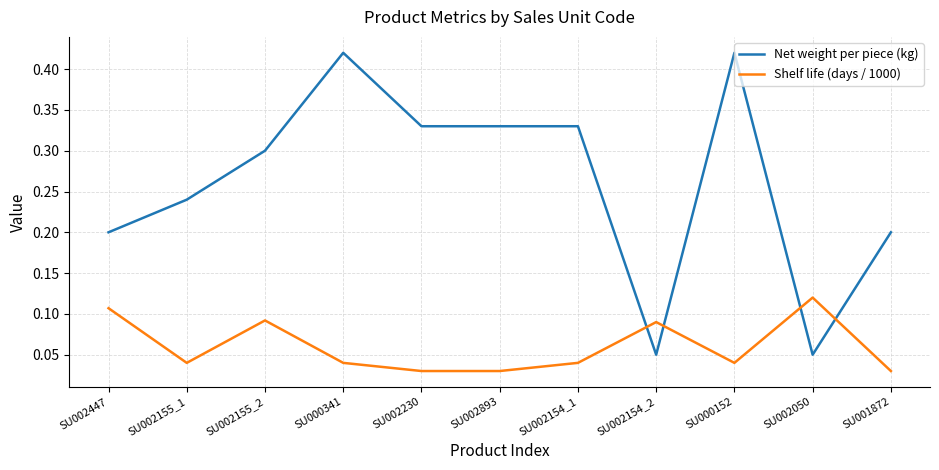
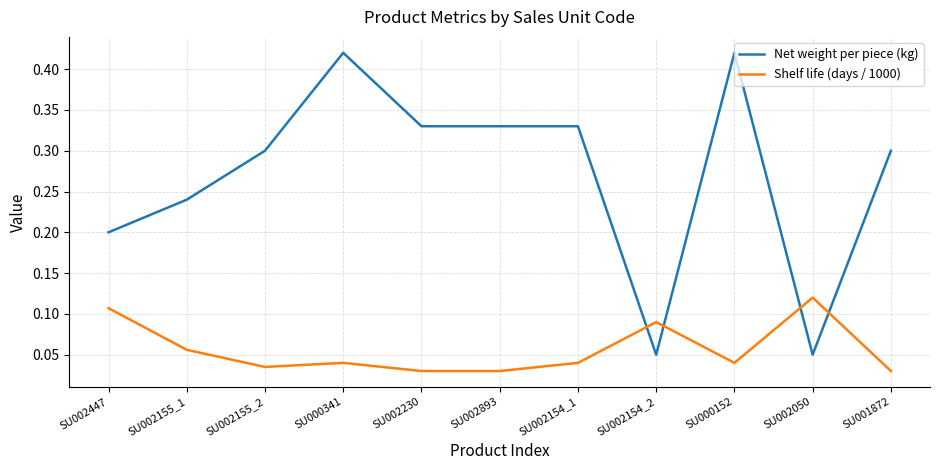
  {
    "Net weight per piece (kg)": {
      "SU002447": 0.2,
      "SU002155_1": 0.24,
      "SU002155_2": 0.3,
      "SU000341": 0.42,
      "SU002230": 0.33,
      "SU002893": 0.33,
      "SU002154_1": 0.33,
      "SU002154_2": 0.05,
      "SU002050": 0.05,
-     "SU001872": 0.2
+     "SU001872": 0.3
    },
    "Shelf life (days / 1000)": {
      "SU002447": 0.11,
-     "SU002155_1": 0.04,
-     "SU002155_2": 0.09,
+     "SU002155_1": 0.06,
+     "SU002155_2": 0.04,
      "SU000341": 0.04,
      "SU002230": 0.03,
      "SU002893": 0.03,
      "SU002154_1": 0.04,
      "SU002154_2": 0.09,
      "SU000152": 0.04,
      "SU002050": 0.12,
      "SU001872": 0.03
    }
  }
